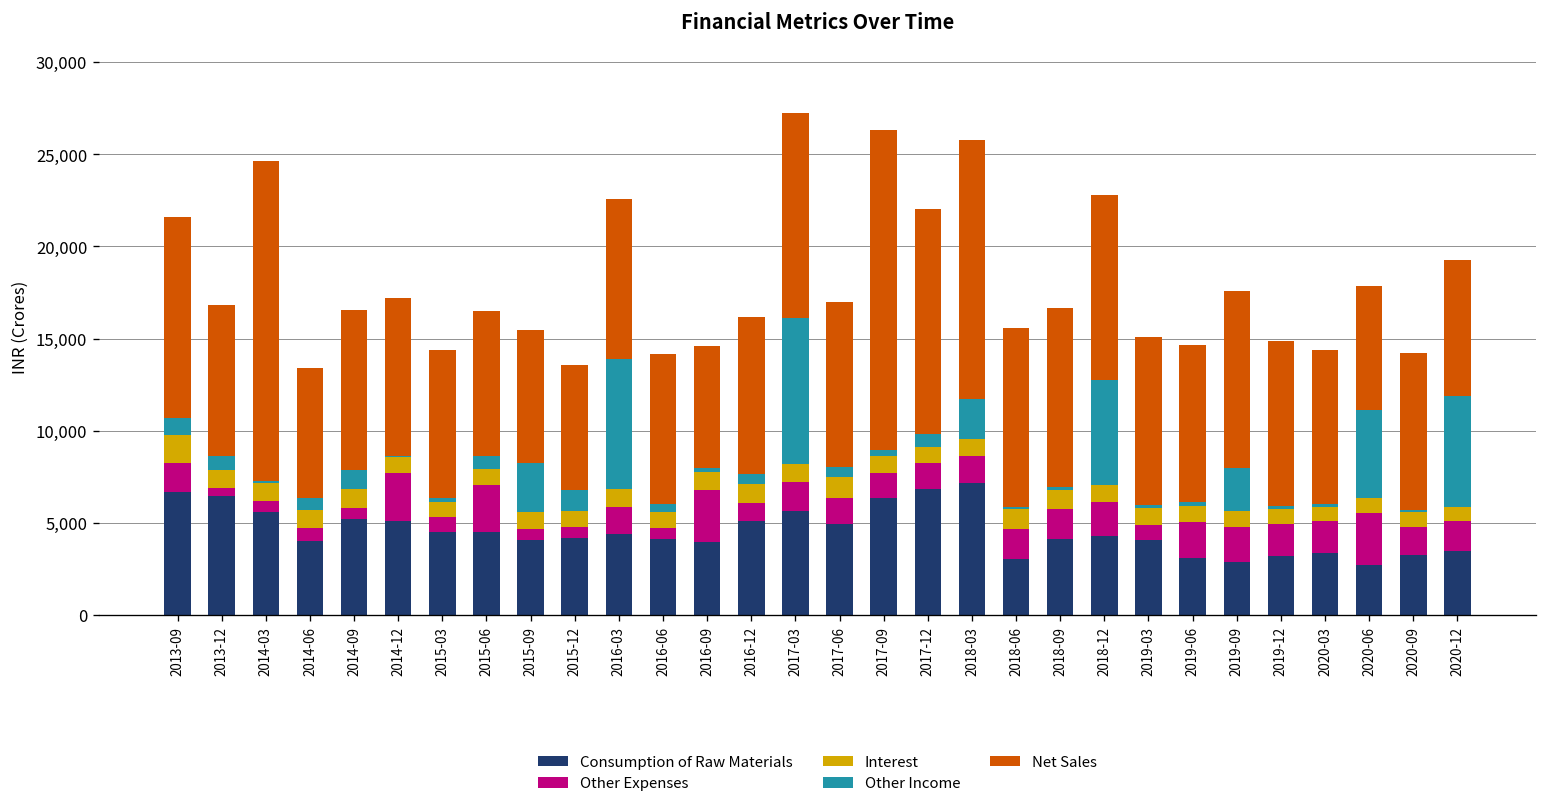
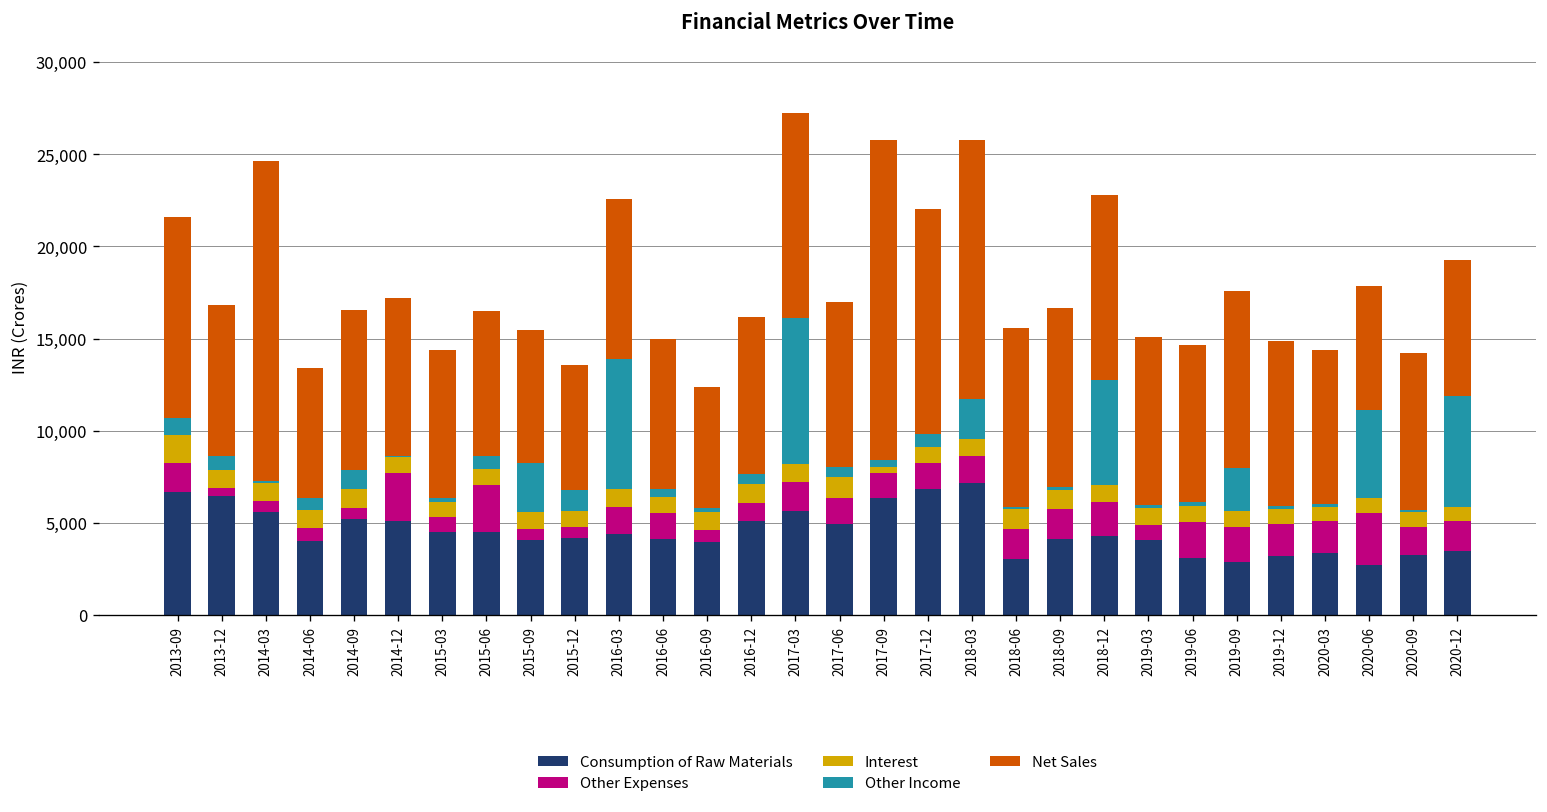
  {
    "Consumption of Raw Materials": {
      "2013-09": "6,700",
      "2013-12": "6,500",
      "2014-03": "5,600",
      "2014-06": "4,000",
      "2014-09": "5,200",
      "2014-12": "5,100",
      "2015-03": "4,500",
      "2015-06": "4,500",
      "2015-09": "4,100",
      "2015-12": "4,200",
      "2016-03": "4,400",
      "2016-06": "4,100",
      "2016-09": "3,900",
      "2016-12": "5,100",
      "2017-03": "5,600",
      "2017-06": "4,900",
      "2017-09": "6,300",
      "2017-12": "6,800",
      "2018-03": "7,100",
      "2018-06": "3,000",
      "2018-09": "4,100",
      "2018-12": "4,300",
      "2019-03": "4,100",
      "2019-06": "3,100",
      "2019-09": "2,900",
      "2019-12": "3,200",
      "2020-03": "3,400",
      "2020-06": "2,700",
      "2020-09": "3,300",
      "2020-12": "3,500"
    },
    "Other Expenses": {
      "2013-09": "1,600",
      "2013-12": "400",
      "2014-03": "600",
      "2014-06": "700",
      "2014-09": "600",
      "2014-12": "2,600",
      "2015-03": "800",
      "2015-06": "2,600",
      "2015-09": "600",
      "2015-12": "600",
      "2016-03": "1,400",
-     "2016-06": "600",
-     "2016-09": "2,900",
+     "2016-06": "1,400",
+     "2016-09": "700",
      "2016-12": "1,000",
      "2017-03": "1,600",
      "2017-06": "1,500",
      "2017-09": "1,400",
      "2017-12": "1,400",
      "2018-03": "1,500",
      "2018-06": "1,700",
      "2018-09": "1,600",
      "2018-12": "1,900",
      "2019-03": "800",
      "2019-06": "2,000",
      "2019-09": "1,900",
      "2019-12": "1,800",
      "2020-03": "1,800",
      "2020-06": "2,800",
      "2020-09": "1,500",
      "2020-12": "1,700"
    },
    "Interest": {
      "2013-09": "1,500",
      "2013-12": "900",
      "2014-03": "1,000",
      "2014-06": "1,000",
      "2014-09": "1,000",
      "2014-12": "900",
      "2015-03": "800",
      "2015-06": "800",
      "2015-09": "900",
      "2015-12": "800",
      "2016-03": "1,000",
      "2016-06": "900",
      "2016-09": "1,000",
      "2016-12": "1,000",
      "2017-03": "1,000",
      "2017-06": "1,100",
-     "2017-09": "900",
+     "2017-09": "300",
      "2017-12": "900",
      "2018-03": "900",
      "2018-06": "1,100",
      "2018-09": "1,000",
      "2018-12": "900",
      "2019-03": "900",
      "2019-06": "900",
      "2019-09": "900",
      "2019-12": "800",
      "2020-03": "700",
      "2020-06": "800",
      "2020-09": "800",
      "2020-12": "800"
    },
    "Other Income": {
      "2013-09": "900",
      "2013-12": "800",
      "2014-06": "700",
      "2014-09": "1,000",
      "2015-03": "200",
      "2015-06": "700",
      "2015-09": "2,700",
      "2015-12": "1,100",
      "2016-03": "7,100",
      "2016-06": "400",
      "2016-09": "200",
      "2016-12": "600",
      "2017-03": "7,900",
      "2017-06": "600",
      "2017-09": "300",
      "2017-12": "700",
      "2018-03": "2,200",
      "2018-09": "200",
      "2018-12": "5,700",
      "2019-03": "200",
      "2019-06": "200",
      "2019-09": "2,300",
      "2020-03": "200",
      "2020-06": "4,800",
      "2020-12": "6,000"
    },
    "Net Sales": {
      "2013-09": "10,900",
      "2013-12": "8,200",
      "2014-03": "17,400",
      "2014-06": "7,100",
      "2014-09": "8,700",
      "2014-12": "8,600",
      "2015-03": "8,000",
      "2015-06": "7,900",
      "2015-09": "7,200",
      "2015-12": "6,800",
      "2016-03": "8,700",
      "2016-06": "8,100",
      "2016-09": "6,600",
      "2016-12": "8,500",
      "2017-03": "11,100",
      "2017-06": "8,900",
      "2017-09": "17,400",
      "2017-12": "12,200",
      "2018-03": "14,000",
      "2018-06": "9,700",
      "2018-09": "9,700",
      "2018-12": "10,000",
      "2019-03": "9,100",
      "2019-06": "8,500",
      "2019-09": "9,600",
      "2019-12": "9,000",
      "2020-03": "8,300",
      "2020-06": "6,700",
      "2020-09": "8,500",
      "2020-12": "7,400"
    }
  }
